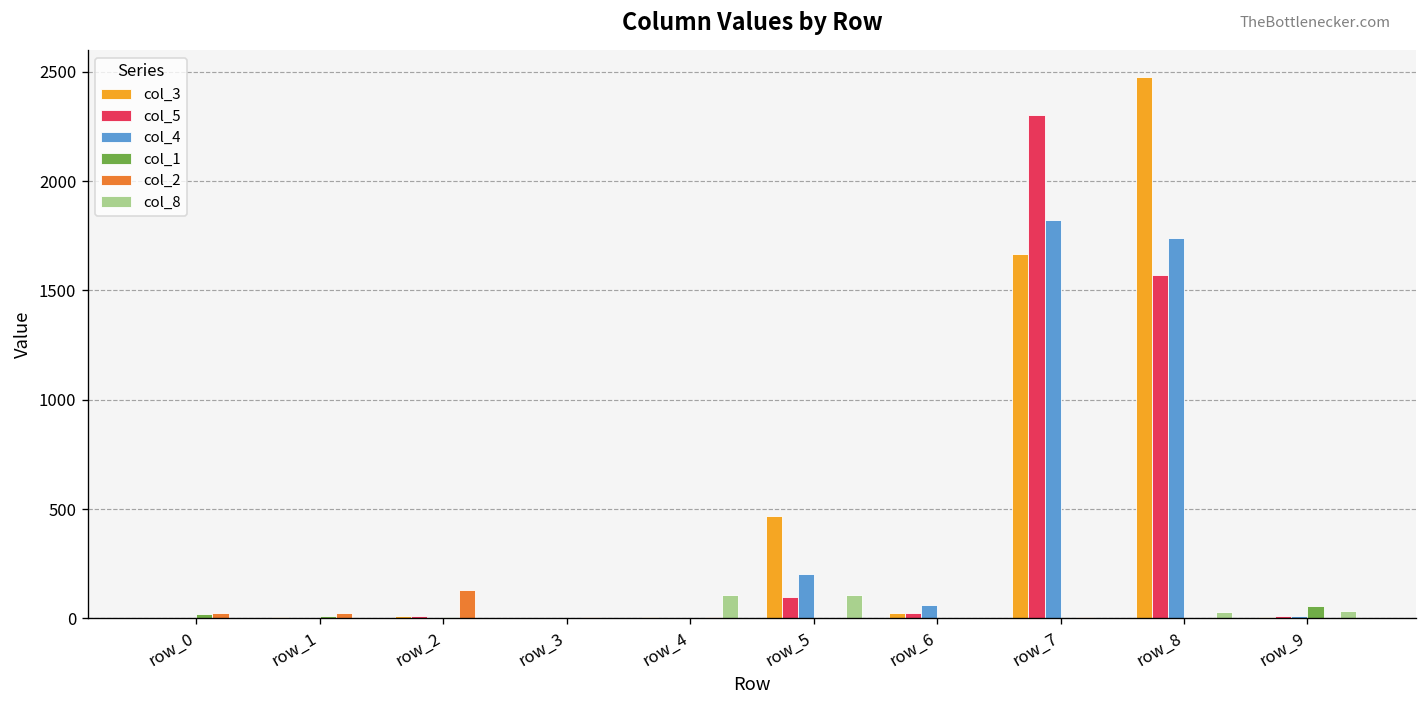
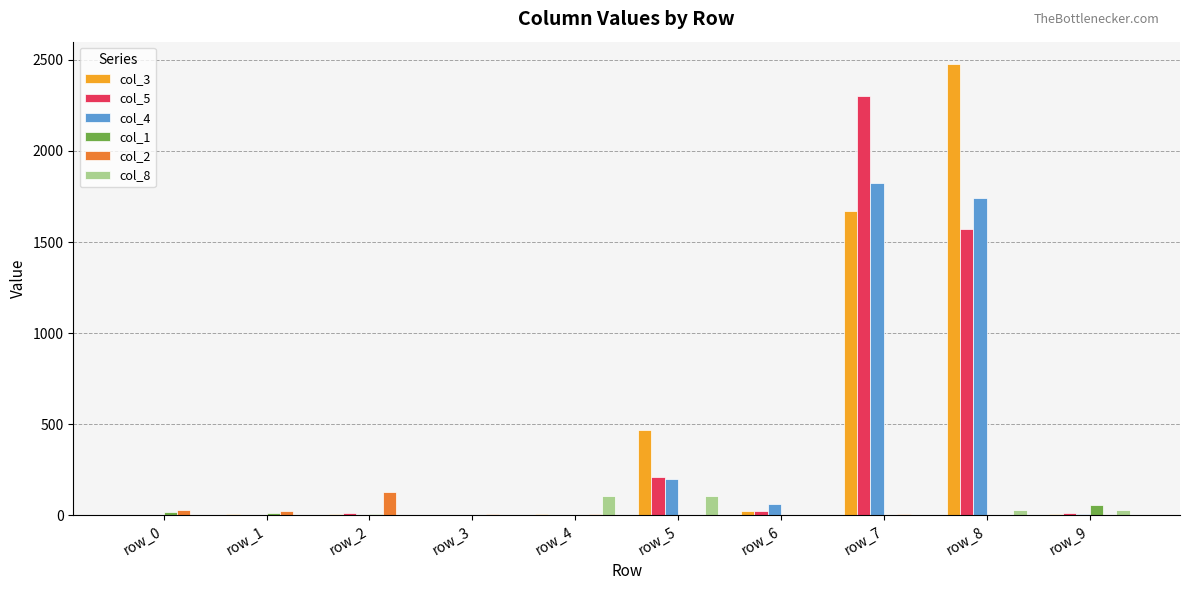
  {
    "col_5": {
      "row_3": 0,
      "row_4": 0,
-     "row_5": 100,
+     "row_5": 210,
      "row_6": 30,
      "row_7": 2300,
      "row_8": 1570
    },
    "col_4": {
      "row_1": 0,
      "row_2": 0,
      "row_3": 0,
      "row_5": 200,
      "row_6": 60,
      "row_7": 1820,
      "row_8": 1740
    },
    "col_1": {
      "row_0": 20,
      "row_5": 0,
      "row_8": 0,
      "row_9": 60
    },
    "col_8": {
      "row_0": 0,
      "row_3": 0,
      "row_4": 110,
      "row_5": 110,
      "row_6": 0,
      "row_8": 30,
      "row_9": 30
    }
  }
